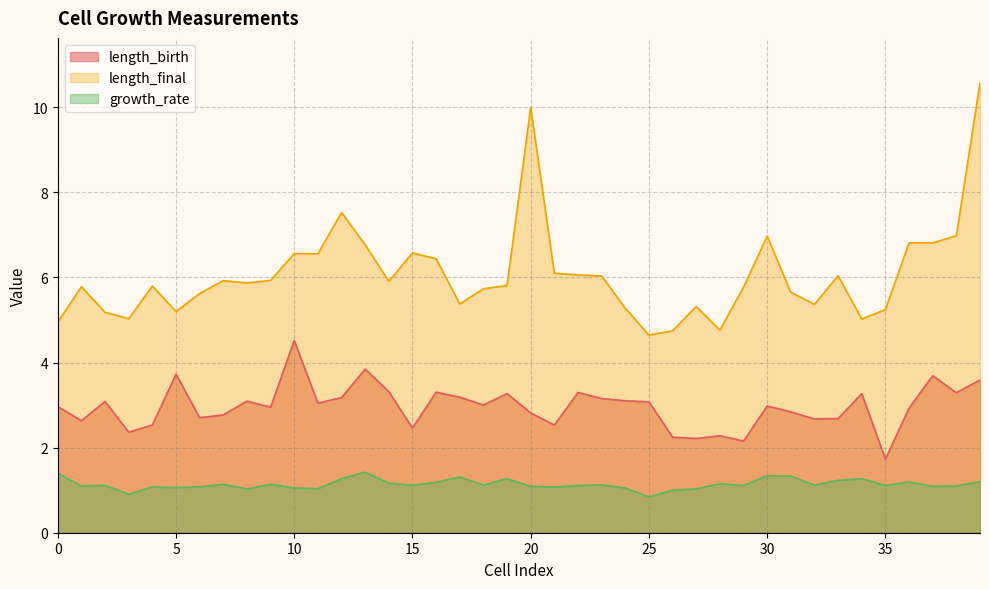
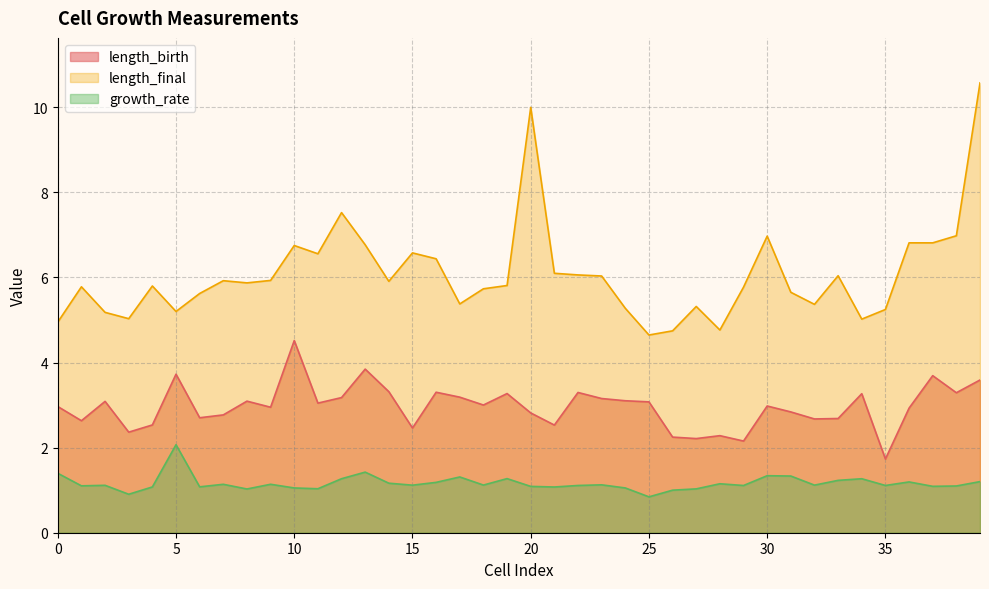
  {
    "length_birth": {
      "0": 3.0,
      "5": 3.7,
      "10": 4.5,
      "15": 2.5,
      "20": 2.8,
      "25": 3.1,
      "30": 3.0,
      "35": 1.7
    },
    "length_final": {
      "0": 4.9,
      "5": 5.2,
-     "10": 6.6,
+     "10": 6.7,
      "15": 6.6,
      "20": 10.0,
      "25": 4.6,
      "30": 7.0,
      "35": 5.2
    },
    "growth_rate": {
      "0": 1.4,
-     "5": 1.1,
+     "5": 2.1,
      "10": 1.1,
      "15": 1.1,
      "20": 1.1,
      "25": 0.8,
      "30": 1.3,
      "35": 1.1
    }
  }
